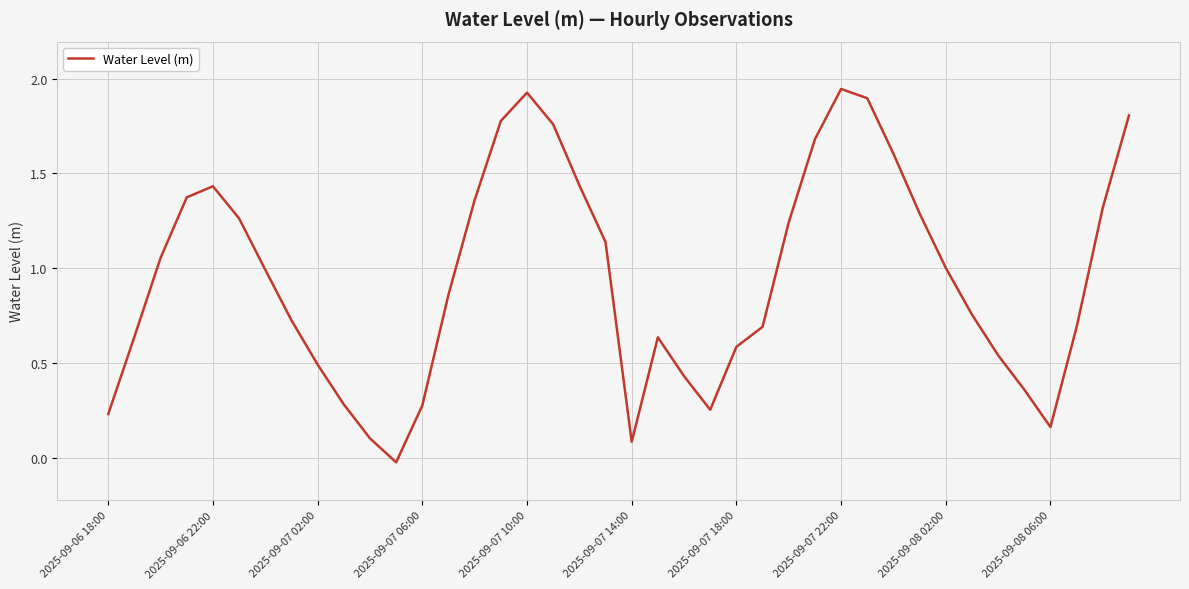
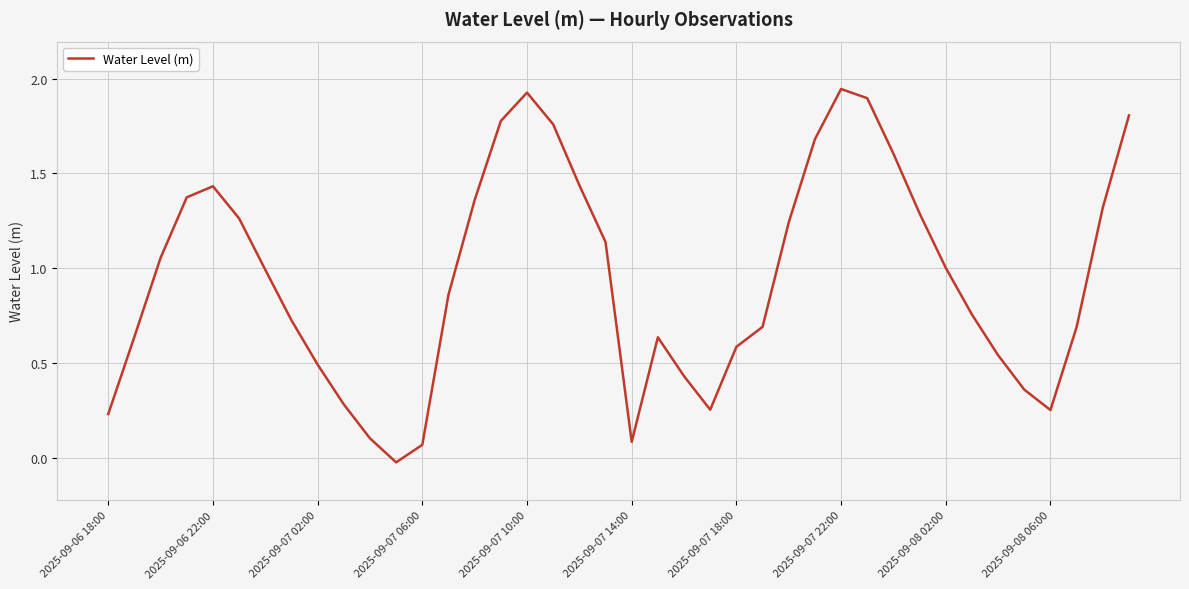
  {
    "2025-09-06 18:00": 0.23,
    "2025-09-06 22:00": 1.43,
    "2025-09-07 02:00": 0.49,
-   "2025-09-07 06:00": 0.28,
+   "2025-09-07 06:00": 0.07,
    "2025-09-07 10:00": 1.93,
    "2025-09-07 14:00": 0.08,
    "2025-09-07 18:00": 0.58,
    "2025-09-07 22:00": 1.95,
    "2025-09-08 02:00": 1.00,
-   "2025-09-08 06:00": 0.16
+   "2025-09-08 06:00": 0.25
  }
